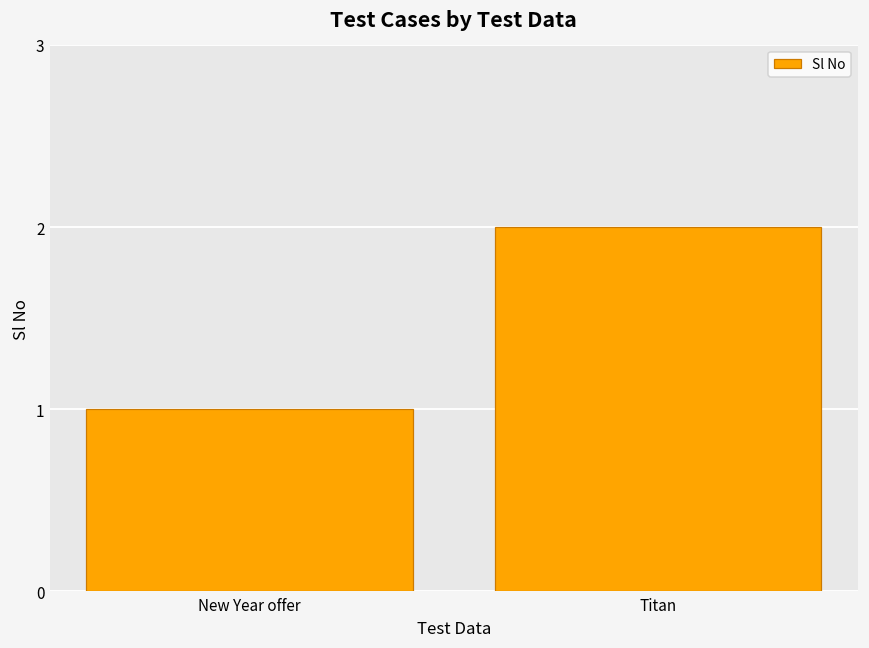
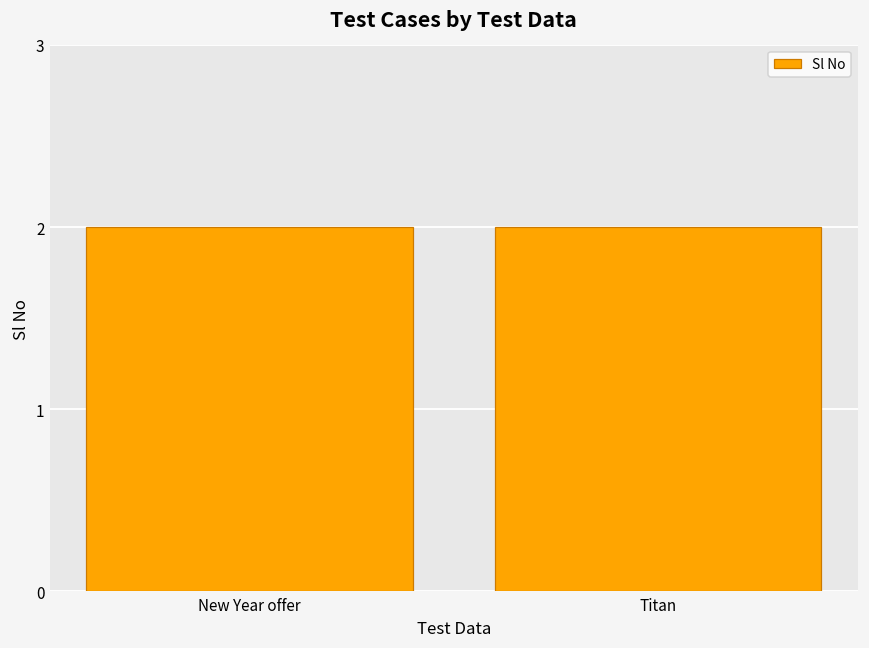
  {
-   "New Year offer": 1,
+   "New Year offer": 2,
    "Titan": 2
  }
